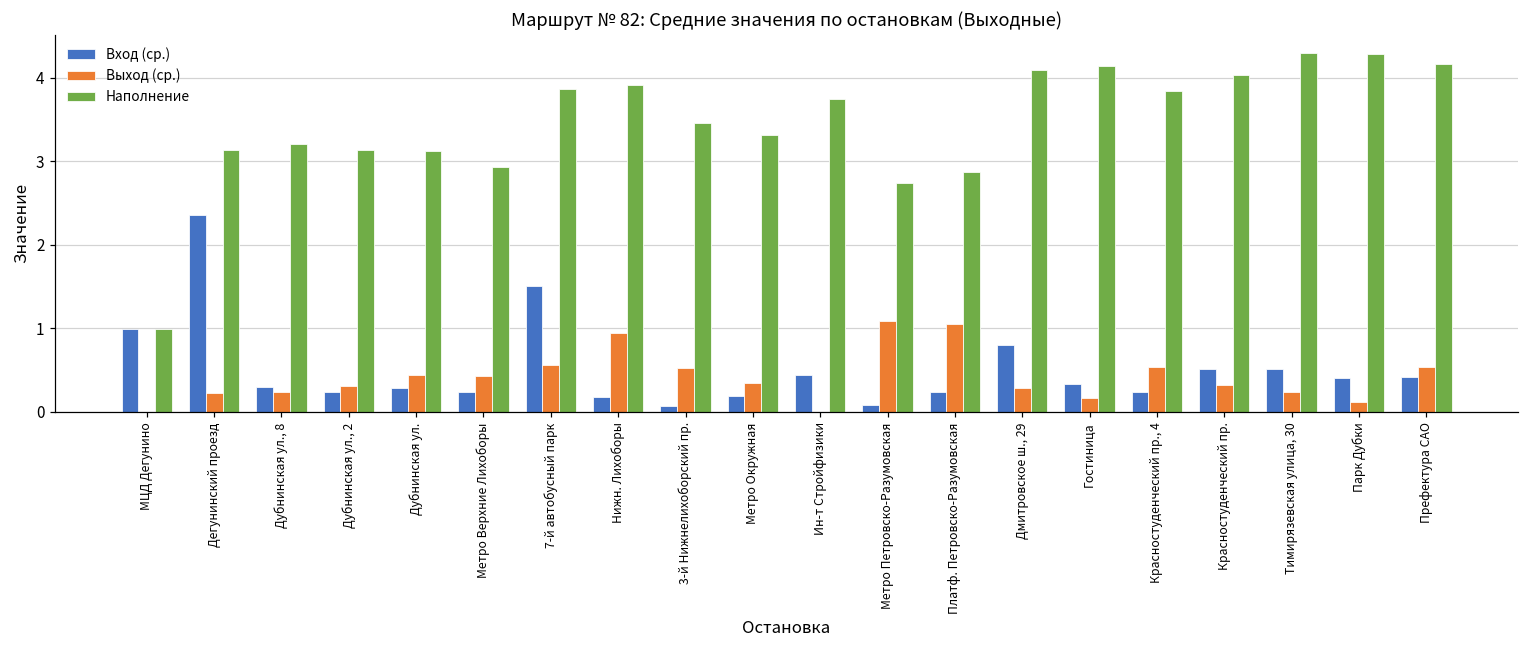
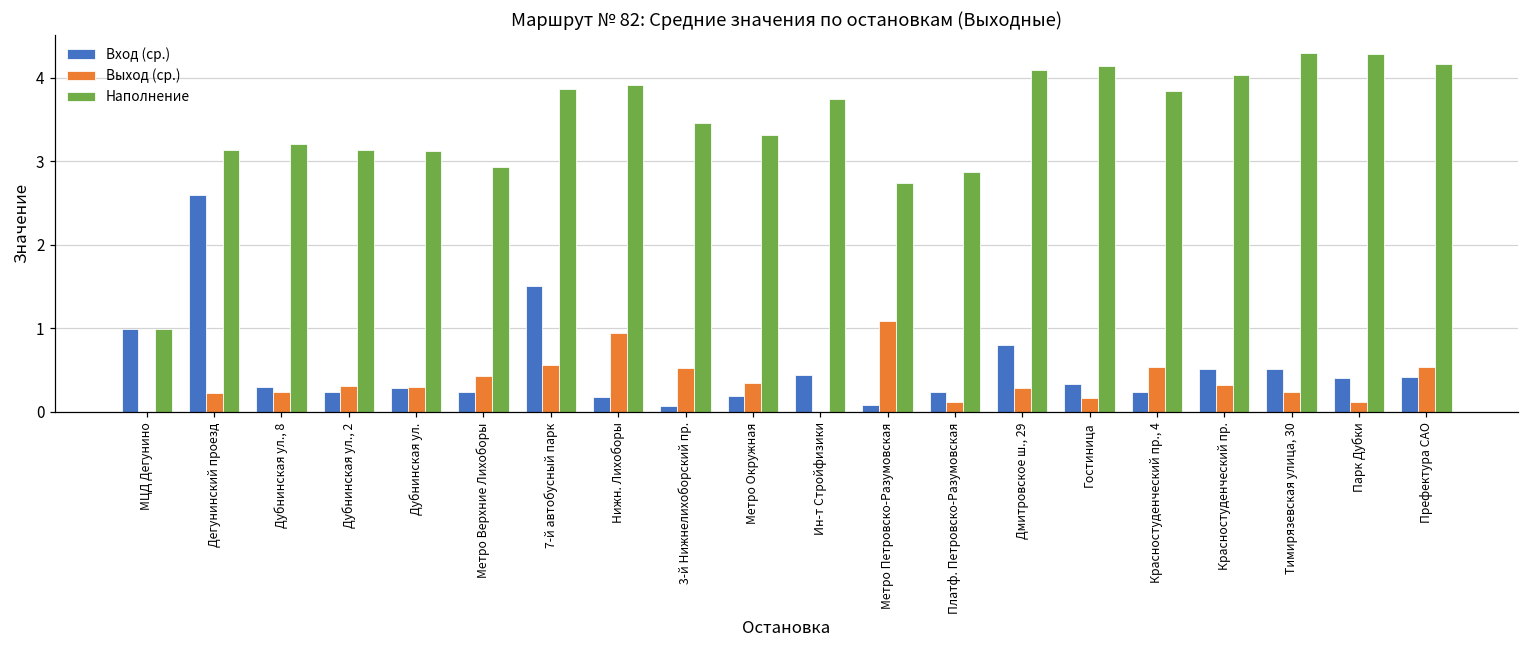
  {
    "Вход (ср.)": {
      "МЦД Дегунино": 1.0,
-     "Дегунинский проезд": 2.4,
+     "Дегунинский проезд": 2.6,
      "Дубнинская ул., 8": 0.3,
      "Дубнинская ул., 2": 0.2,
      "Дубнинская ул.": 0.3,
      "Метро Верхние Лихоборы": 0.2,
      "7-й автобусный парк": 1.5,
      "Нижн. Лихоборы": 0.2,
      "3-й Нижнелихоборский пр.": 0.1,
      "Метро Окружная": 0.2,
      "Ин-т Стройфизики": 0.4,
      "Метро Петровско-Разумовская": 0.1,
      "Платф. Петровско-Разумовская": 0.2,
      "Дмитровское ш., 29": 0.8,
      "Гостиница": 0.3,
      "Красностуденческий пр., 4": 0.2,
      "Красностуденческий пр.": 0.5,
      "Тимирязевская улица, 30": 0.5,
      "Парк Дубки": 0.4,
      "Префектура САО": 0.4
    },
    "Выход (ср.)": {
      "МЦД Дегунино": 0.0,
      "Дегунинский проезд": 0.2,
      "Дубнинская ул., 8": 0.2,
      "Дубнинская ул., 2": 0.3,
-     "Дубнинская ул.": 0.4,
+     "Дубнинская ул.": 0.3,
      "Метро Верхние Лихоборы": 0.4,
      "7-й автобусный парк": 0.6,
      "Нижн. Лихоборы": 0.9,
      "3-й Нижнелихоборский пр.": 0.5,
      "Метро Окружная": 0.3,
      "Ин-т Стройфизики": 0.0,
      "Метро Петровско-Разумовская": 1.1,
-     "Платф. Петровско-Разумовская": 1.1,
+     "Платф. Петровско-Разумовская": 0.1,
      "Дмитровское ш., 29": 0.3,
      "Гостиница": 0.2,
      "Красностуденческий пр., 4": 0.5,
      "Красностуденческий пр.": 0.3,
      "Тимирязевская улица, 30": 0.2,
      "Парк Дубки": 0.1,
      "Префектура САО": 0.5
    },
    "Наполнение": {
      "МЦД Дегунино": 1.0,
      "Дегунинский проезд": 3.1,
      "Дубнинская ул., 8": 3.2,
      "Дубнинская ул., 2": 3.1,
      "Дубнинская ул.": 3.1,
      "Метро Верхние Лихоборы": 2.9,
      "7-й автобусный парк": 3.9,
      "Нижн. Лихоборы": 3.9,
      "3-й Нижнелихоборский пр.": 3.5,
      "Метро Окружная": 3.3,
      "Ин-т Стройфизики": 3.8,
      "Метро Петровско-Разумовская": 2.7,
      "Платф. Петровско-Разумовская": 2.9,
      "Дмитровское ш., 29": 4.1,
      "Гостиница": 4.1,
      "Красностуденческий пр., 4": 3.8,
      "Красностуденческий пр.": 4.0,
      "Тимирязевская улица, 30": 4.3,
      "Парк Дубки": 4.3,
      "Префектура САО": 4.2
    }
  }
